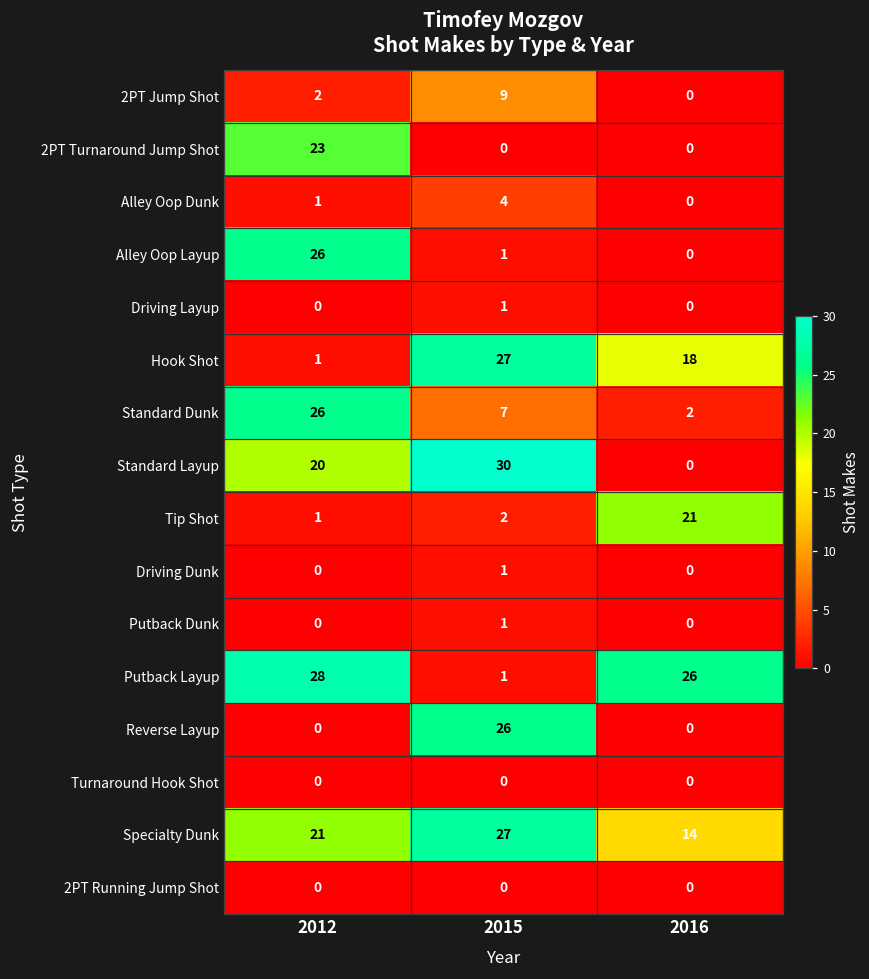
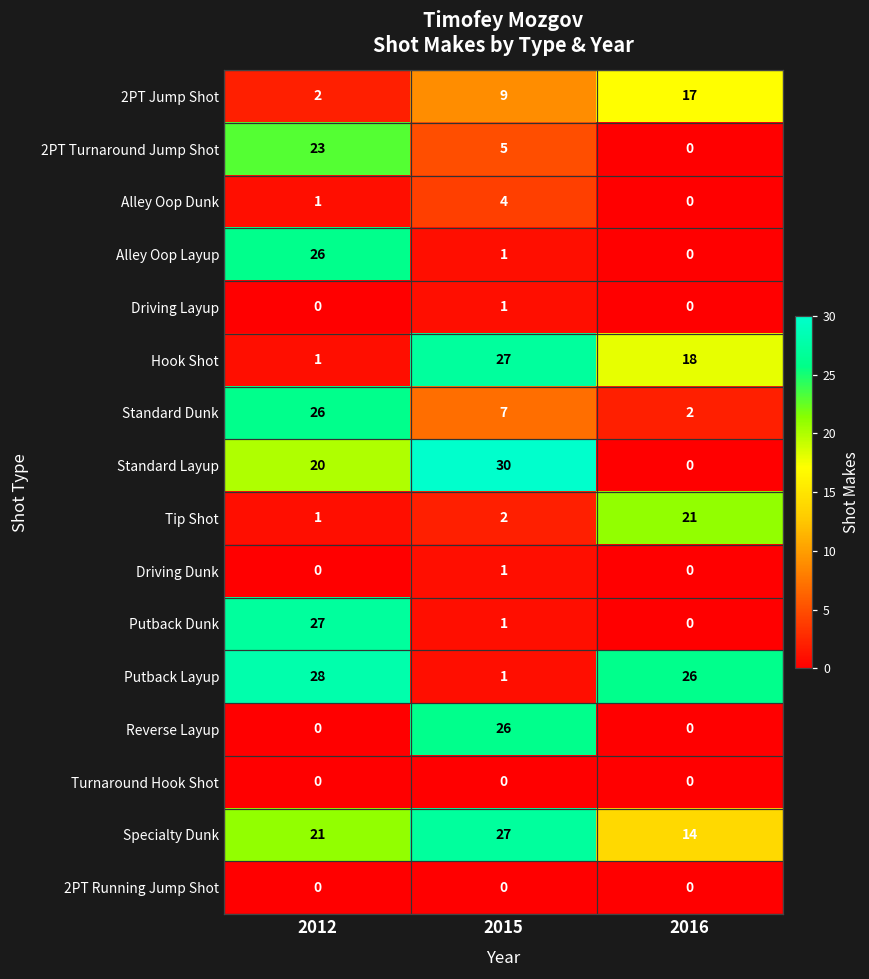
  {
    "2PT Jump Shot": {
      "2012": 2,
      "2015": 9,
-     "2016": 0
+     "2016": 17
    },
    "2PT Turnaround Jump Shot": {
      "2012": 23,
-     "2015": 0,
+     "2015": 5,
      "2016": 0
    },
    "Alley Oop Dunk": {
      "2012": 1,
      "2015": 4,
      "2016": 0
    },
    "Alley Oop Layup": {
      "2012": 26,
      "2015": 1,
      "2016": 0
    },
    "Driving Layup": {
      "2012": 0,
      "2015": 1,
      "2016": 0
    },
    "Hook Shot": {
      "2012": 1,
      "2015": 27,
      "2016": 18
    },
    "Standard Dunk": {
      "2012": 26,
      "2015": 7,
      "2016": 2
    },
    "Standard Layup": {
      "2012": 20,
      "2015": 30,
      "2016": 0
    },
    "Tip Shot": {
      "2012": 1,
      "2015": 2,
      "2016": 21
    },
    "Driving Dunk": {
      "2012": 0,
      "2015": 1,
      "2016": 0
    },
    "Putback Dunk": {
-     "2012": 0,
+     "2012": 27,
      "2015": 1,
      "2016": 0
    },
    "Putback Layup": {
      "2012": 28,
      "2015": 1,
      "2016": 26
    },
    "Reverse Layup": {
      "2012": 0,
      "2015": 26,
      "2016": 0
    },
    "Turnaround Hook Shot": {
      "2012": 0,
      "2015": 0,
      "2016": 0
    },
    "Specialty Dunk": {
      "2012": 21,
      "2015": 27,
      "2016": 14
    },
    "2PT Running Jump Shot": {
      "2012": 0,
      "2015": 0,
      "2016": 0
    }
  }
